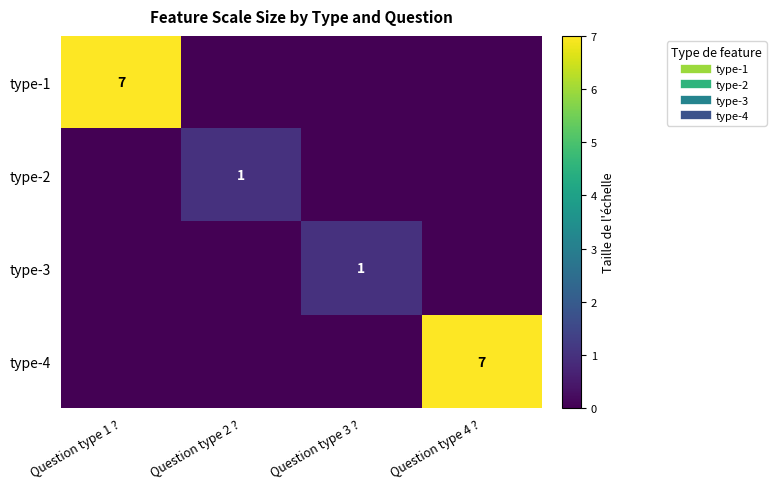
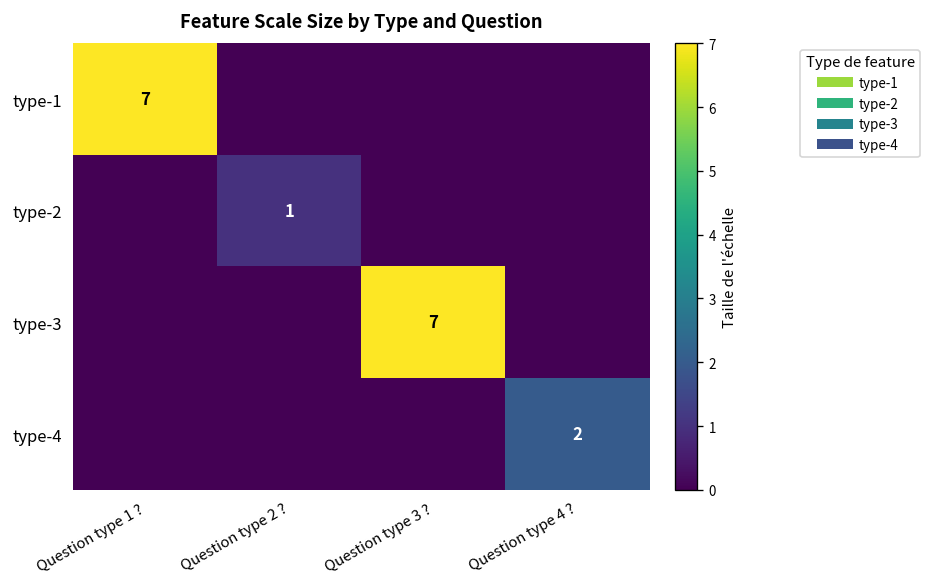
  {
    "type-1": {
      "Question type 1 ?": 7
    },
    "type-2": {
      "Question type 2 ?": 1
    },
    "type-3": {
-     "Question type 3 ?": 1
+     "Question type 3 ?": 7
    },
    "type-4": {
-     "Question type 4 ?": 7
+     "Question type 4 ?": 2
    }
  }
